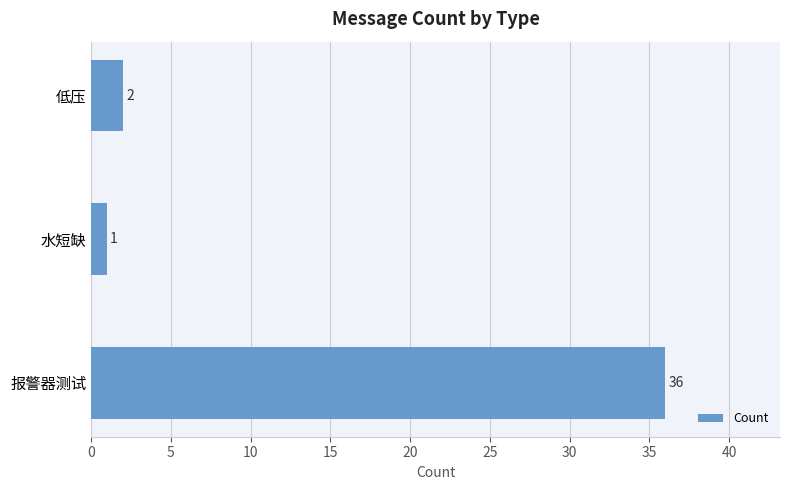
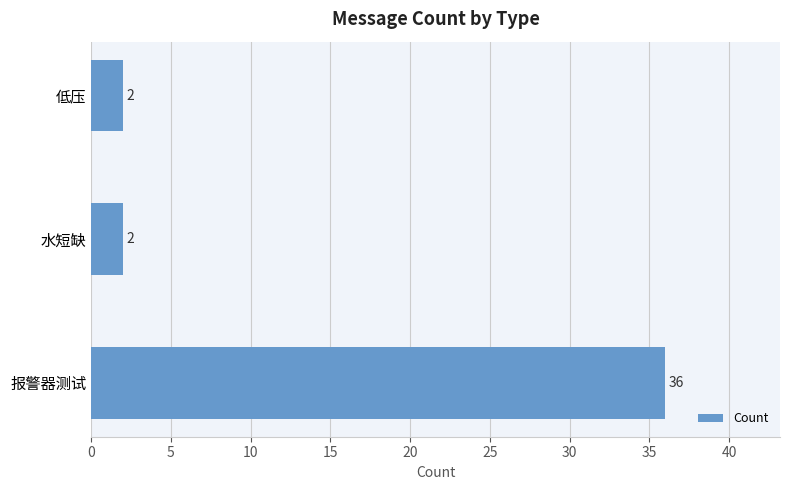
  {
    "低压": 2,
-   "水短缺": 1,
+   "水短缺": 2,
    "报警器测试": 36
  }
